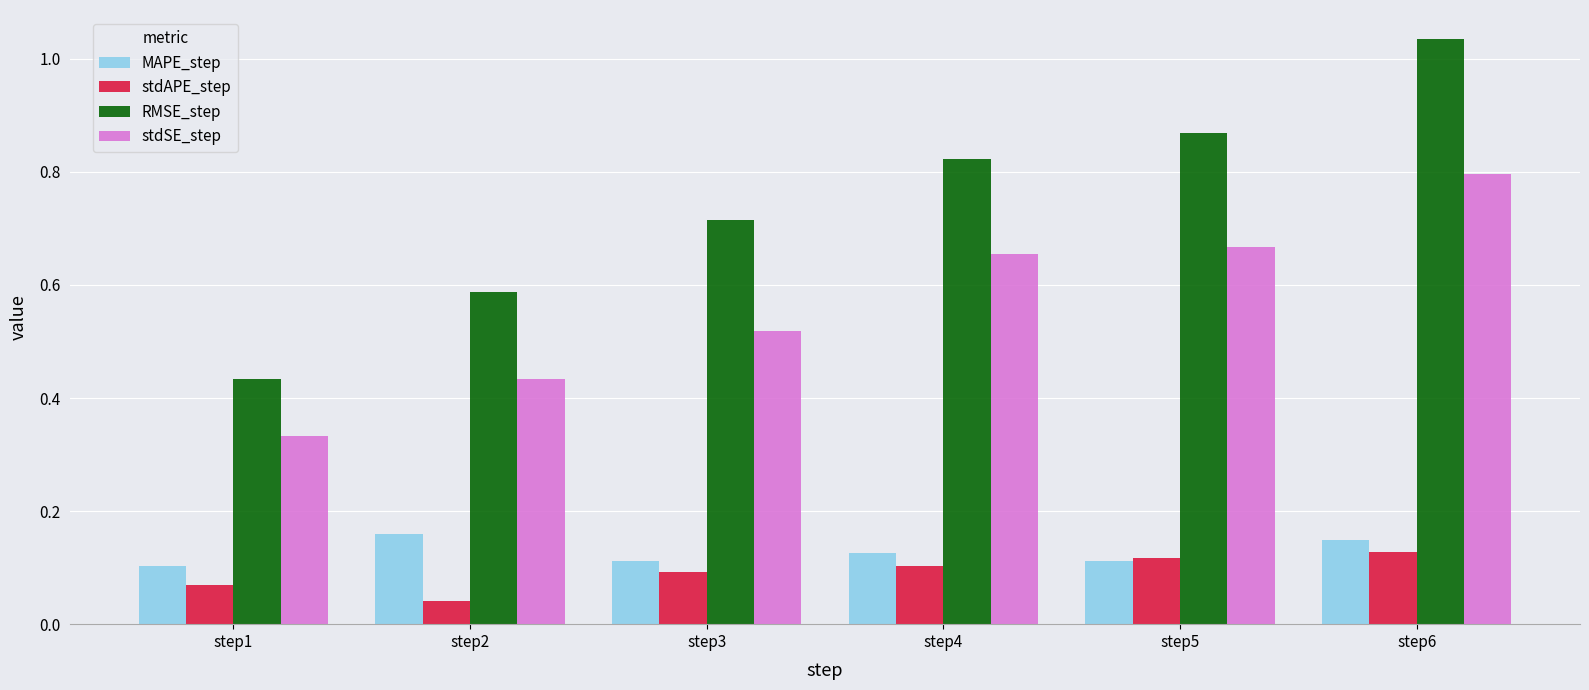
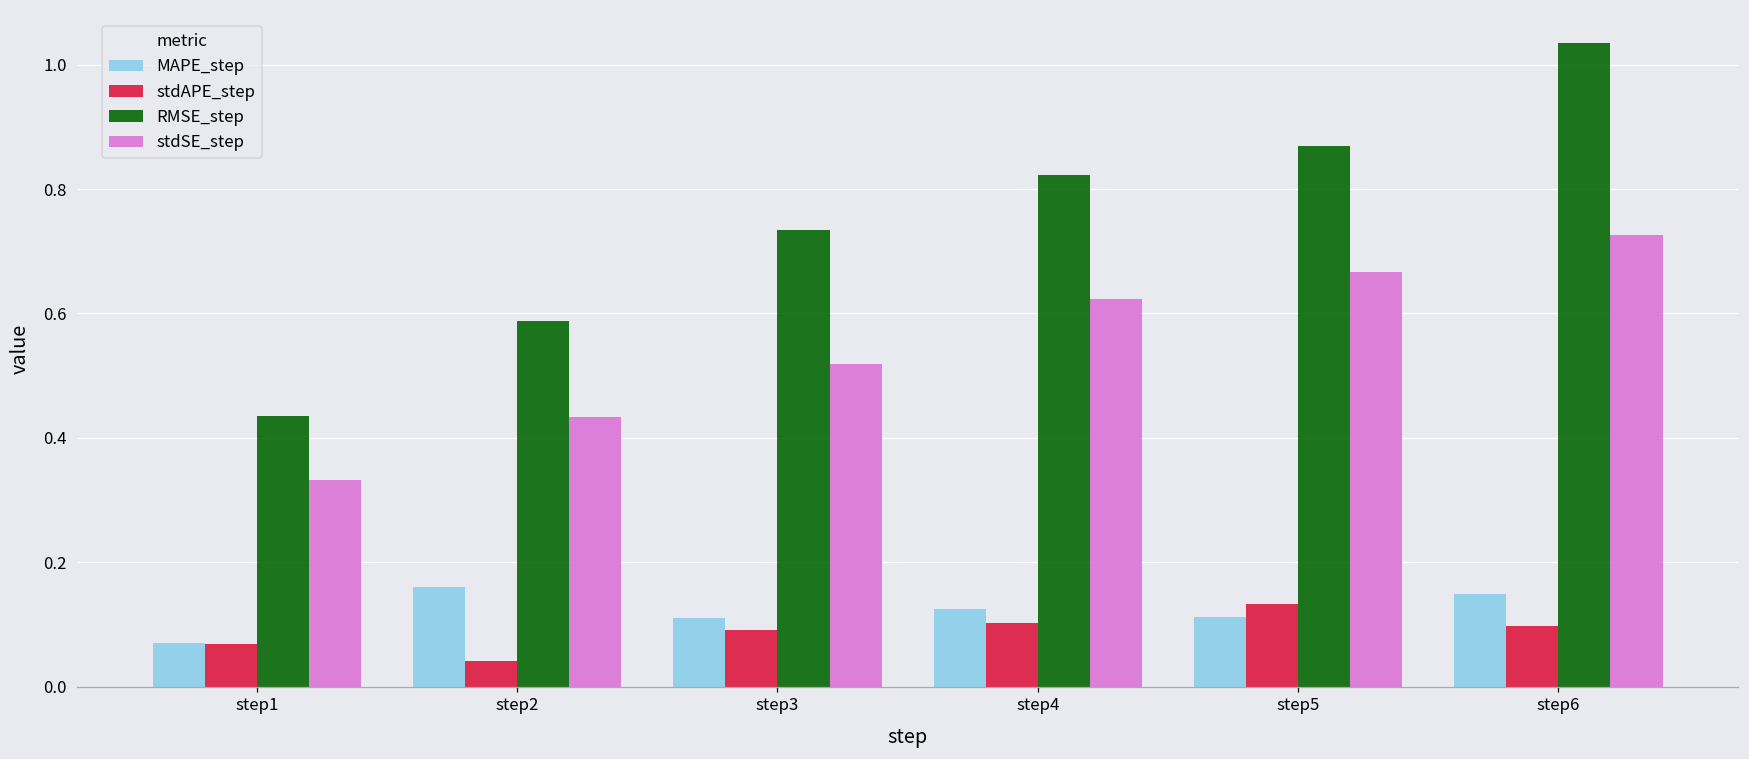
  {
    "MAPE_step": {
-     "step1": 0.10,
+     "step1": 0.07,
      "step2": 0.16,
      "step3": 0.11,
      "step4": 0.13,
      "step5": 0.11,
      "step6": 0.15
    },
    "stdAPE_step": {
      "step1": 0.07,
      "step2": 0.04,
      "step3": 0.09,
      "step4": 0.10,
-     "step5": 0.12,
-     "step6": 0.13
+     "step5": 0.13,
+     "step6": 0.10
    },
    "RMSE_step": {
      "step1": 0.43,
      "step2": 0.59,
-     "step3": 0.71,
+     "step3": 0.73,
      "step4": 0.82,
      "step5": 0.87,
      "step6": 1.03
    },
    "stdSE_step": {
      "step1": 0.33,
      "step2": 0.43,
      "step3": 0.52,
-     "step4": 0.65,
+     "step4": 0.62,
      "step5": 0.67,
-     "step6": 0.80
+     "step6": 0.73
    }
  }
